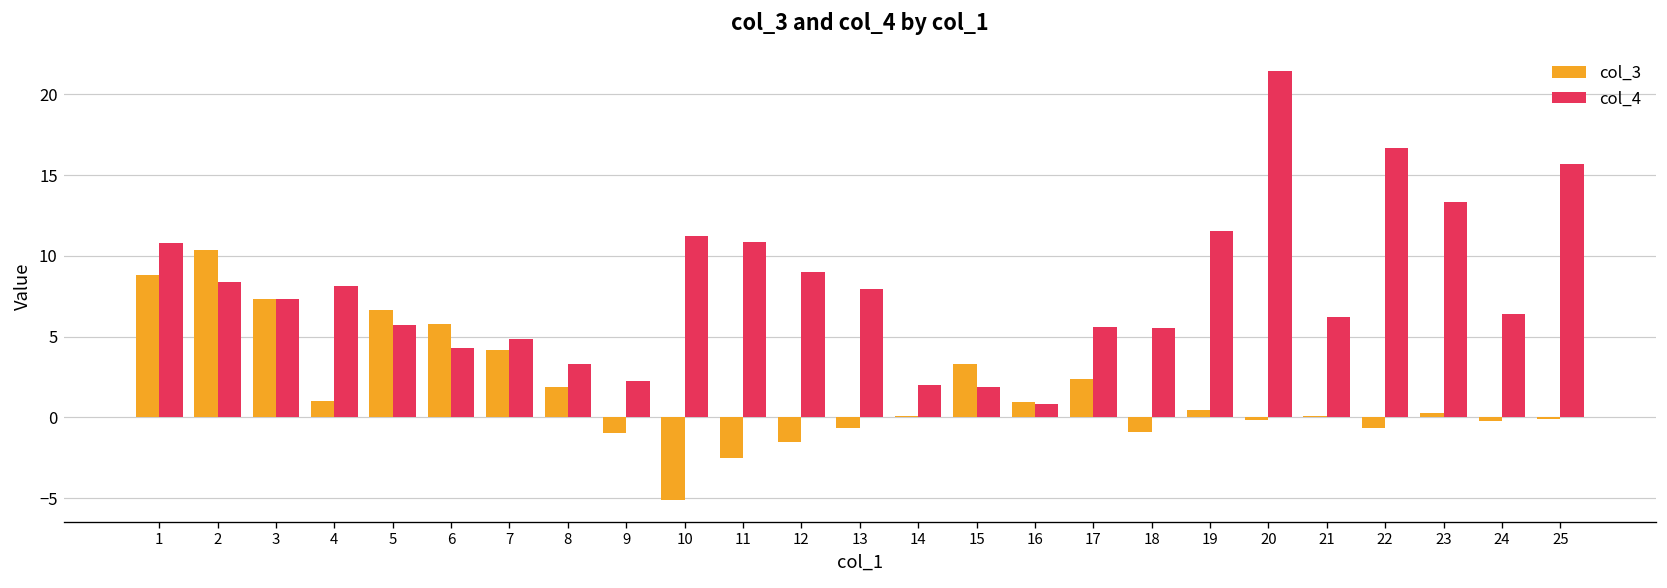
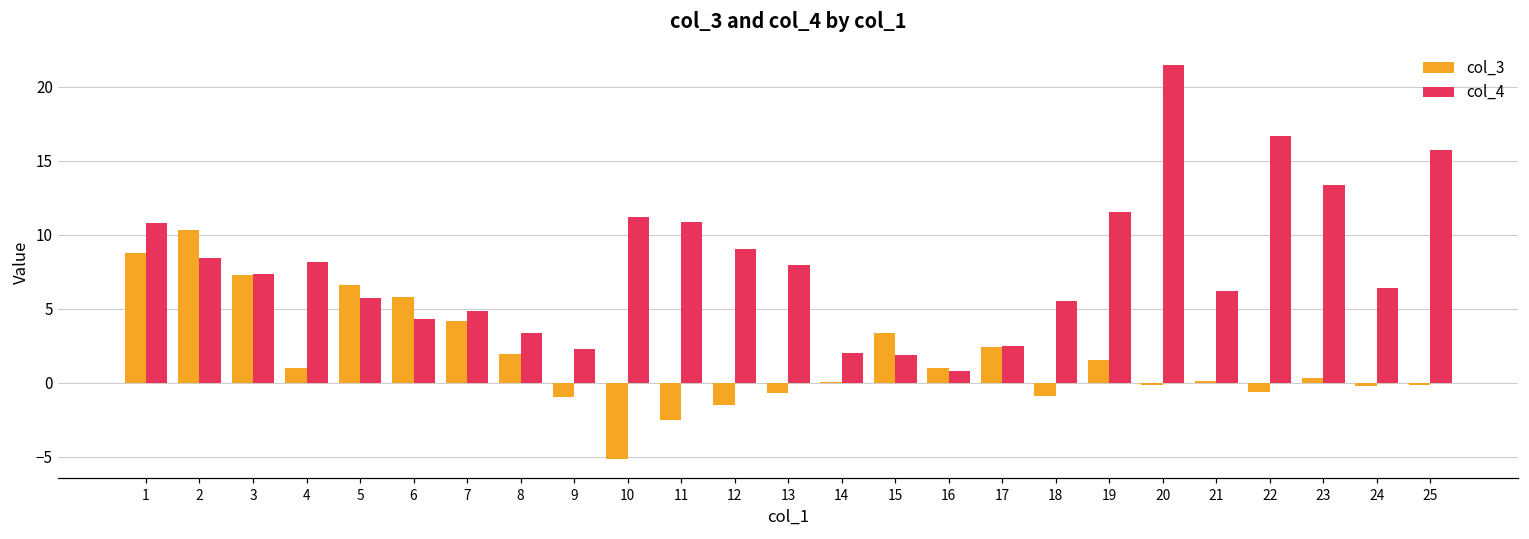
  {
    "col_3": {
      "1": 8.8,
      "2": 10.3,
      "3": 7.3,
      "4": 1.0,
      "5": 6.6,
      "6": 5.8,
      "7": 4.2,
      "8": 1.9,
      "9": -1.0,
      "10": -5.1,
      "11": -2.5,
      "12": -1.5,
      "13": -0.7,
      "15": 3.3,
      "16": 1.0,
      "17": 2.4,
      "18": -0.9,
-     "19": 0.5,
+     "19": 1.5,
      "20": -0.2,
      "22": -0.7,
      "23": 0.3,
      "24": -0.2
    },
    "col_4": {
      "1": 10.8,
      "2": 8.4,
      "3": 7.3,
      "4": 8.1,
      "5": 5.8,
      "6": 4.3,
      "7": 4.9,
      "8": 3.3,
      "9": 2.2,
      "10": 11.2,
      "11": 10.9,
      "12": 9.0,
      "13": 7.9,
      "14": 2.0,
      "15": 1.9,
      "16": 0.8,
-     "17": 5.6,
+     "17": 2.4,
      "18": 5.5,
      "19": 11.5,
      "20": 21.4,
      "21": 6.2,
      "22": 16.7,
      "23": 13.3,
      "24": 6.4,
      "25": 15.7
    }
  }
